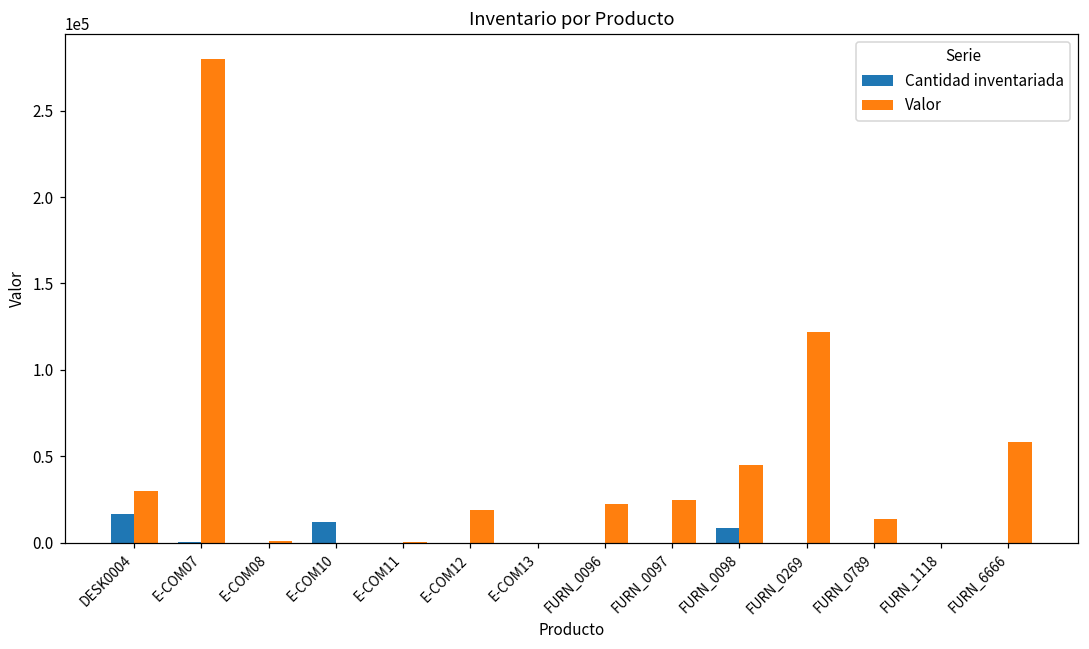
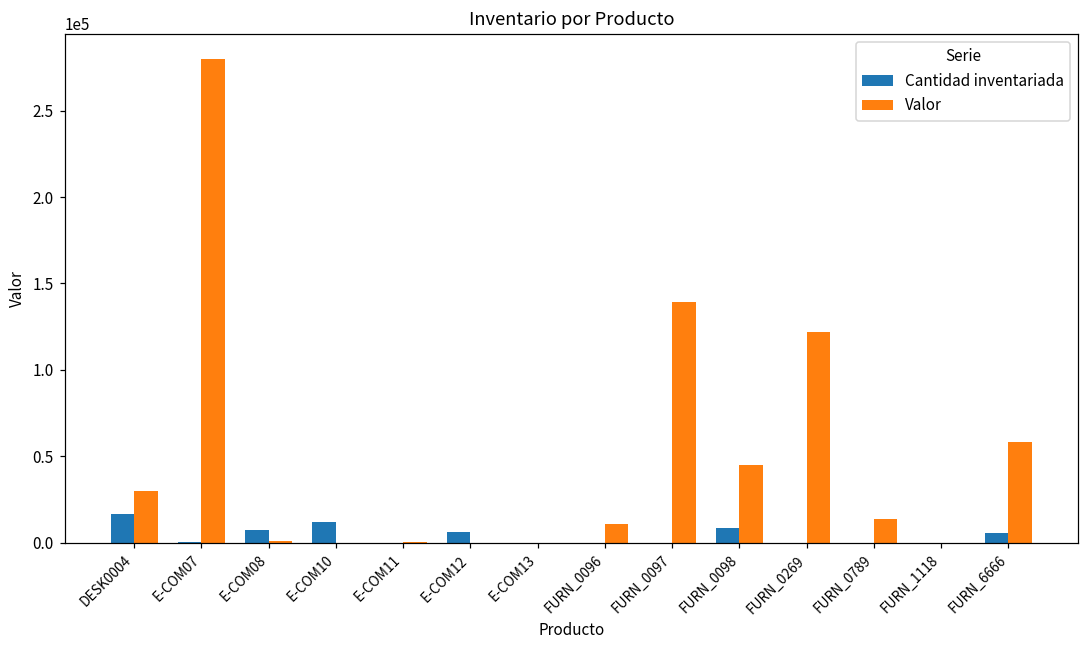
  {
    "Cantidad inventariada": {
      "DESK0004": 17000,
-     "E-COM08": 0,
+     "E-COM08": 7000,
      "E-COM10": 12000,
-     "E-COM12": 0,
+     "E-COM12": 6000,
      "FURN_0098": 8000,
-     "FURN_6666": 0
+     "FURN_6666": 6000
    },
    "Valor": {
      "DESK0004": 30000,
      "E-COM07": 280000,
-     "E-COM12": 19000,
+     "E-COM12": 0,
      "E-COM13": 0,
-     "FURN_0096": 23000,
-     "FURN_0097": 25000,
+     "FURN_0096": 11000,
+     "FURN_0097": 139000,
      "FURN_0098": 45000,
      "FURN_0269": 122000,
      "FURN_0789": 14000,
      "FURN_6666": 59000
    }
  }
